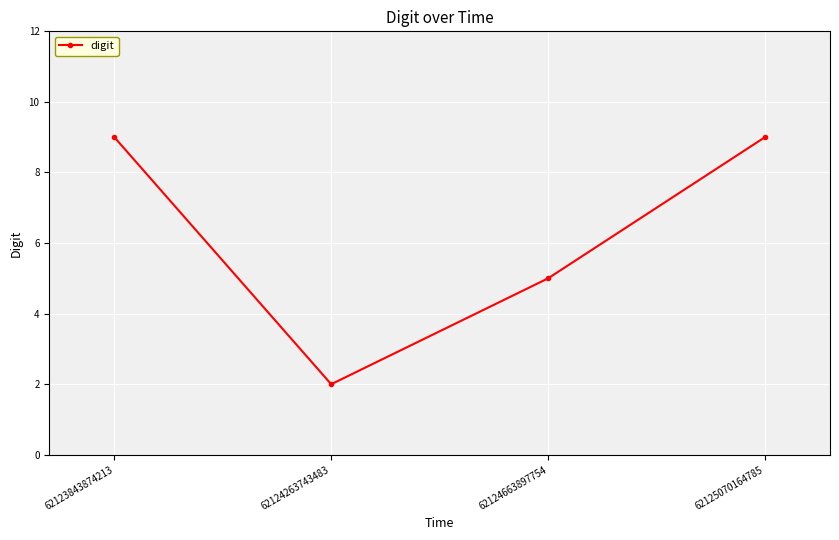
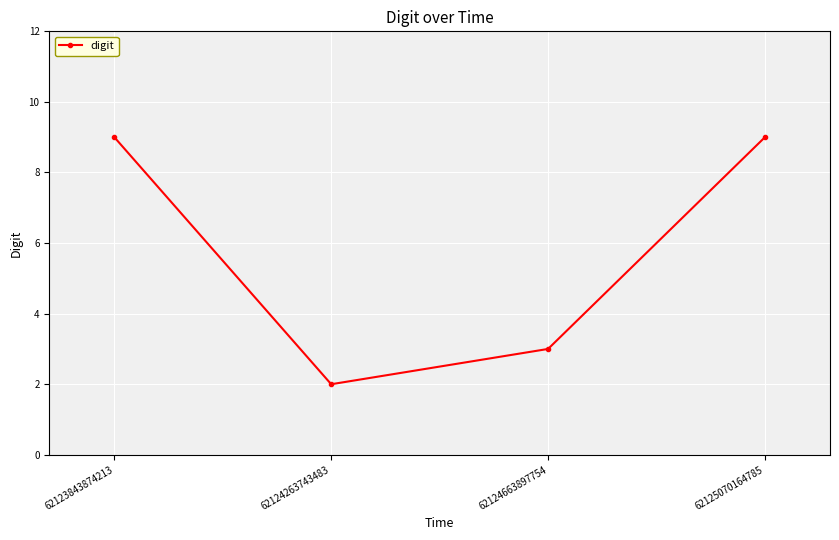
  {
    "62123843874213": 9,
    "62124263743483": 2,
-   "62124663897754": 5,
+   "62124663897754": 3,
    "62125070164785": 9
  }
